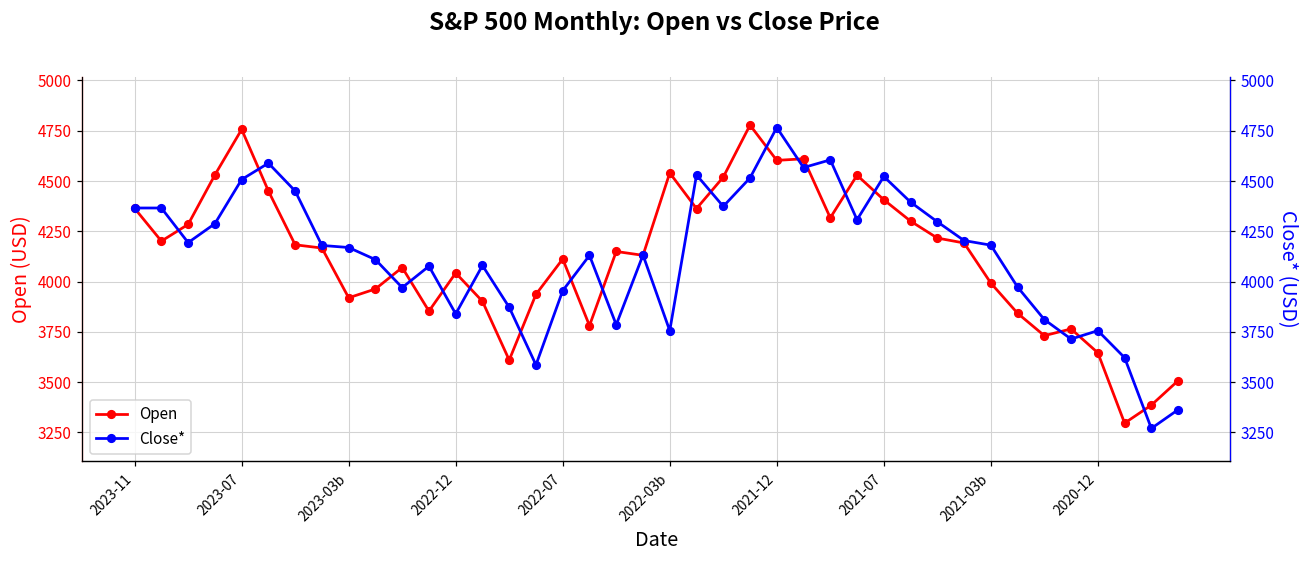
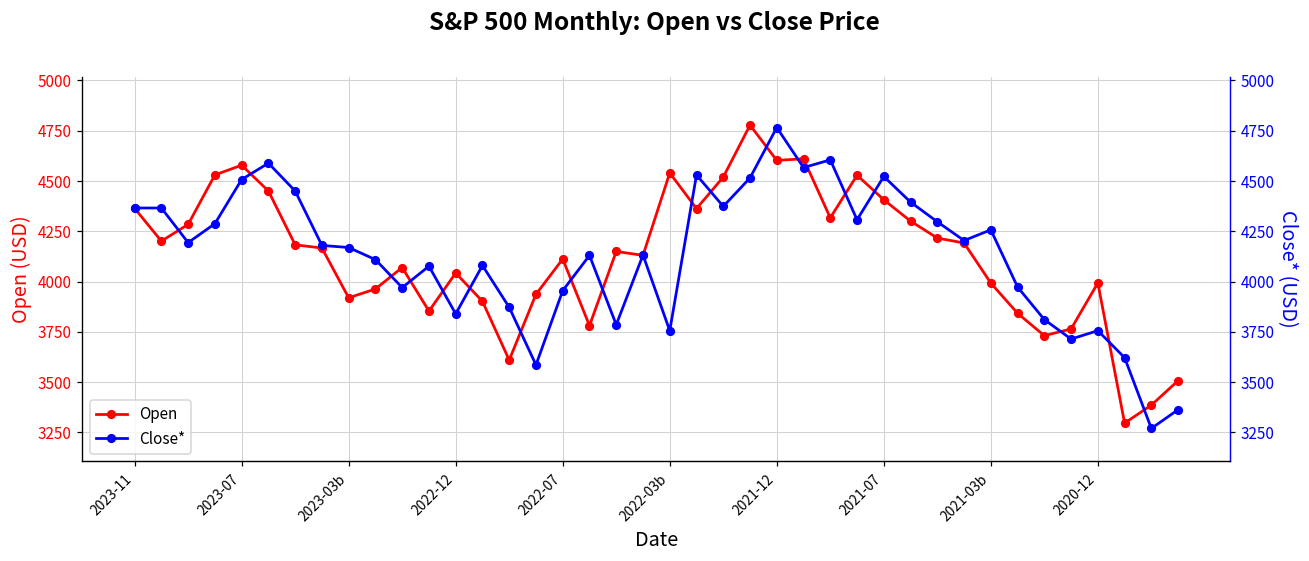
  {
    "Open": {
      "2023-11": 4360,
-     "2023-07": 4760,
+     "2023-07": 4580,
      "2023-03b": 3920,
      "2022-12": 4040,
      "2022-07": 4110,
      "2022-03b": 4540,
      "2021-12": 4600,
      "2021-07": 4410,
      "2021-03b": 3990,
-     "2020-12": 3650
+     "2020-12": 3990
    },
    "Close*": {
      "2023-11": 4370,
      "2023-07": 4510,
      "2023-03b": 4170,
      "2022-12": 3840,
      "2022-07": 3960,
      "2022-03b": 3760,
      "2021-12": 4770,
      "2021-07": 4520,
-     "2021-03b": 4180,
+     "2021-03b": 4260,
      "2020-12": 3760
    }
  }
